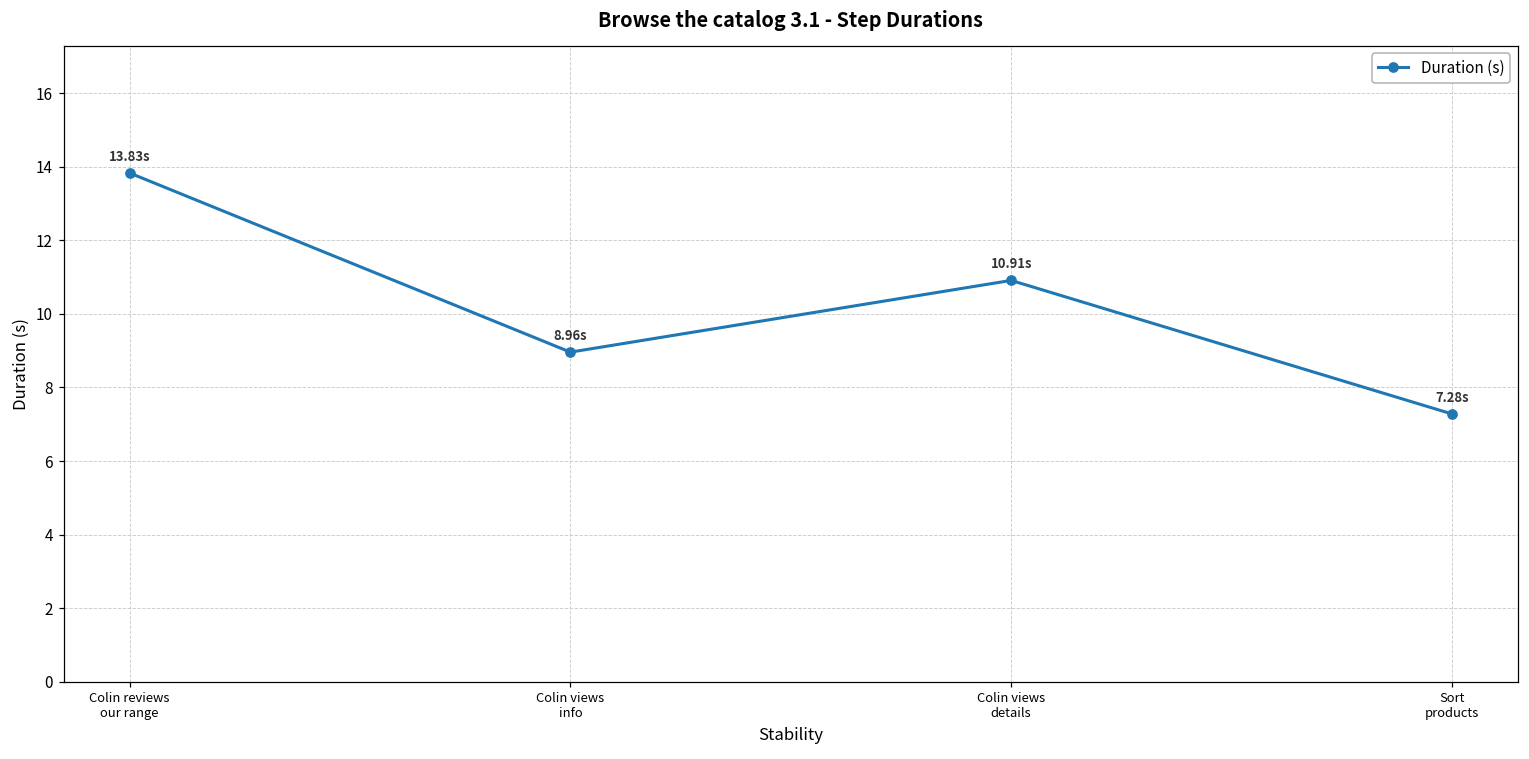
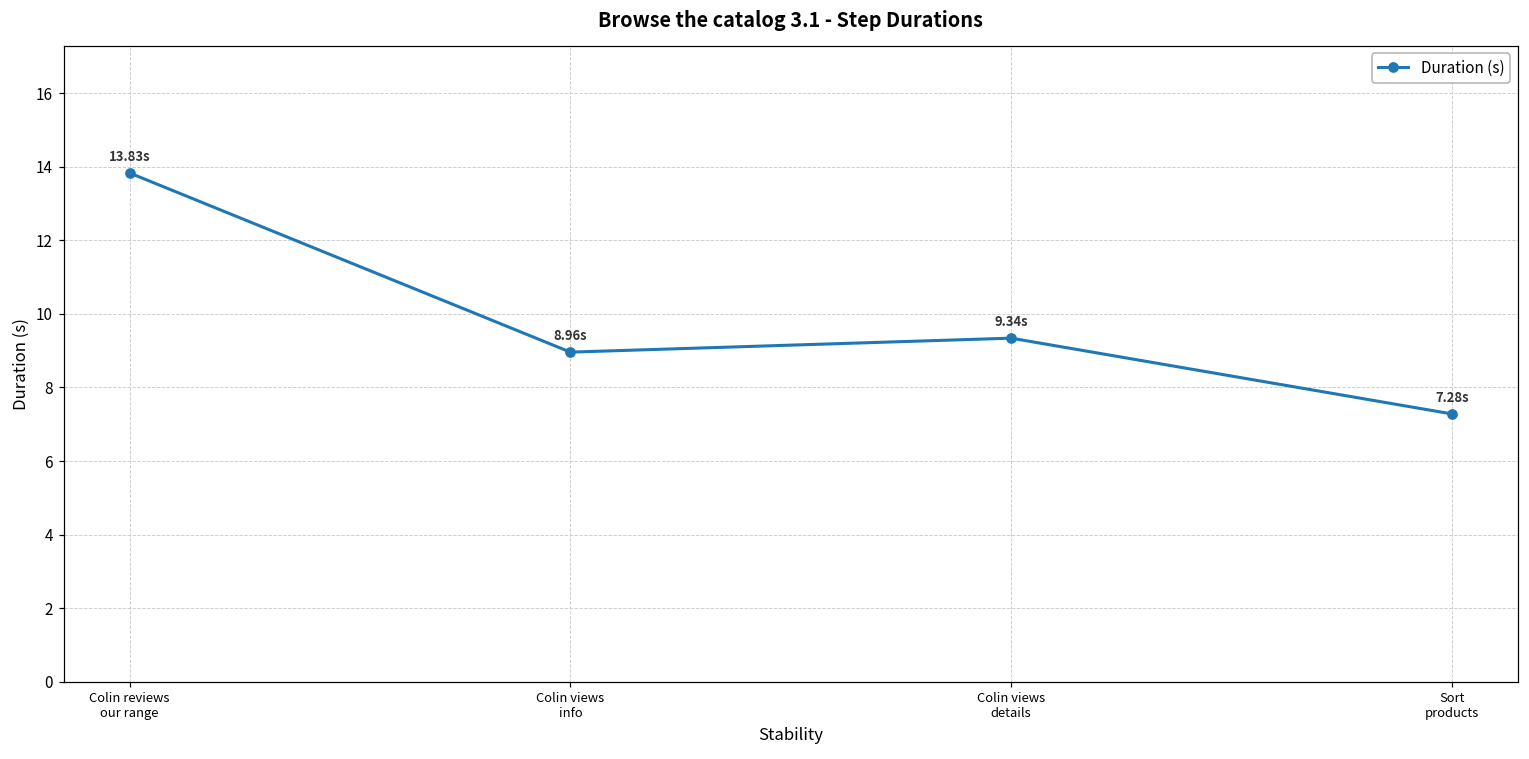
  {
    "Colin reviews our range": "13.83s",
    "Colin views info": "8.96s",
-   "Colin views details": "10.91s",
+   "Colin views details": "9.34s",
    "Sort products": "7.28s"
  }
